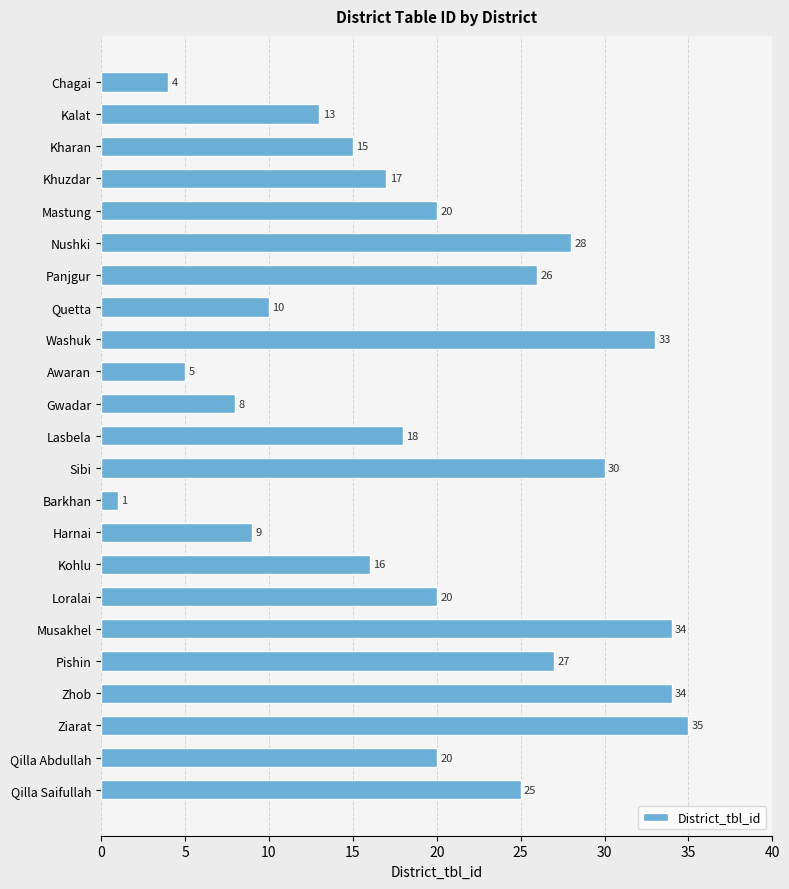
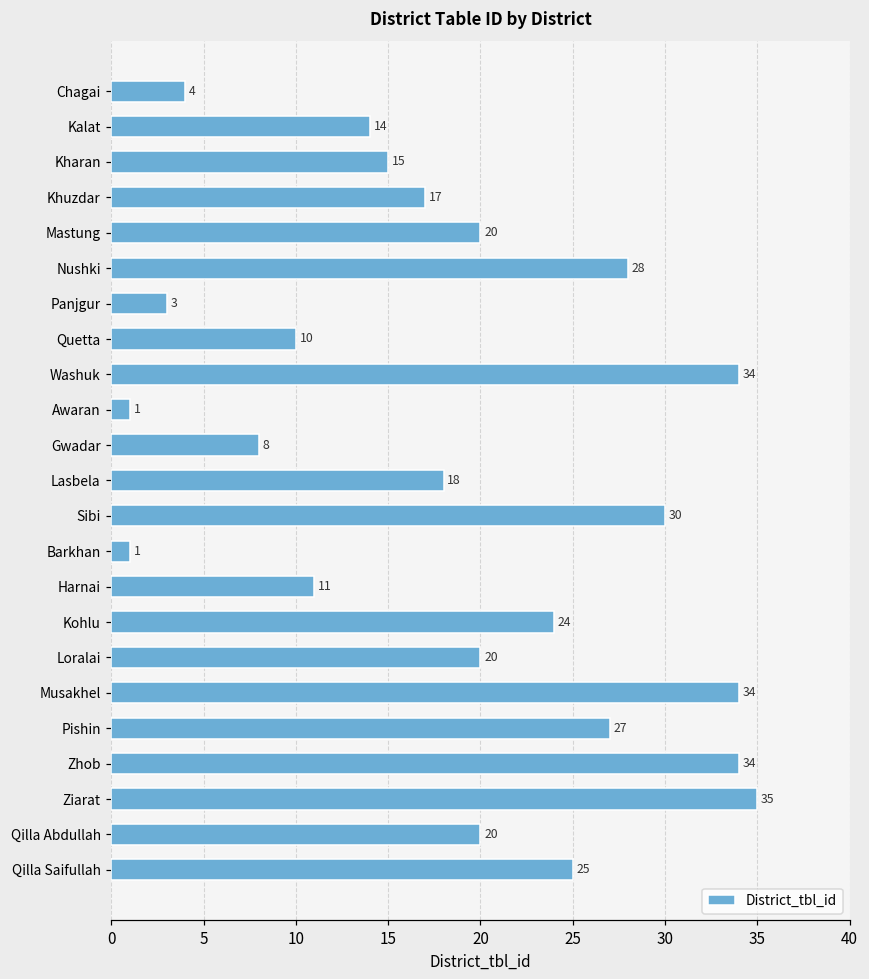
  {
    "Chagai": 4,
-   "Kalat": 13,
+   "Kalat": 14,
    "Kharan": 15,
    "Khuzdar": 17,
    "Mastung": 20,
    "Nushki": 28,
-   "Panjgur": 26,
+   "Panjgur": 3,
    "Quetta": 10,
-   "Washuk": 33,
-   "Awaran": 5,
+   "Washuk": 34,
+   "Awaran": 1,
    "Gwadar": 8,
    "Lasbela": 18,
    "Sibi": 30,
    "Barkhan": 1,
-   "Harnai": 9,
-   "Kohlu": 16,
+   "Harnai": 11,
+   "Kohlu": 24,
    "Loralai": 20,
    "Musakhel": 34,
    "Pishin": 27,
    "Zhob": 34,
    "Ziarat": 35,
    "Qilla Abdullah": 20,
    "Qilla Saifullah": 25
  }
